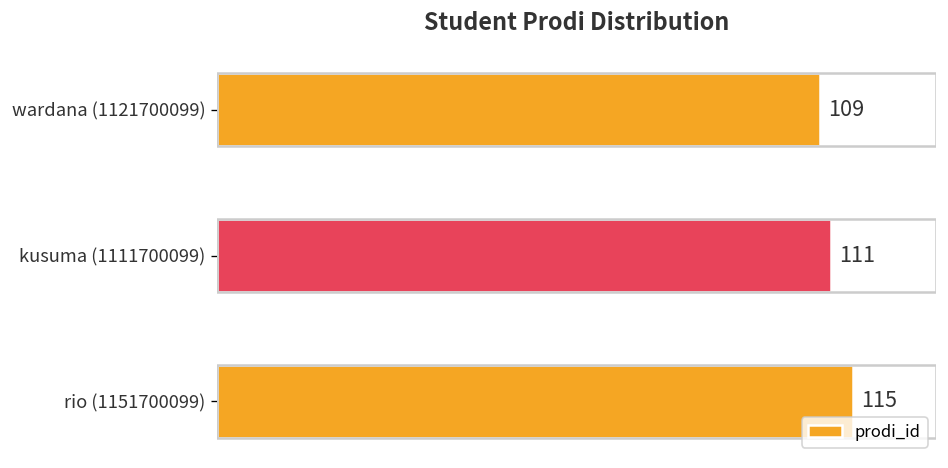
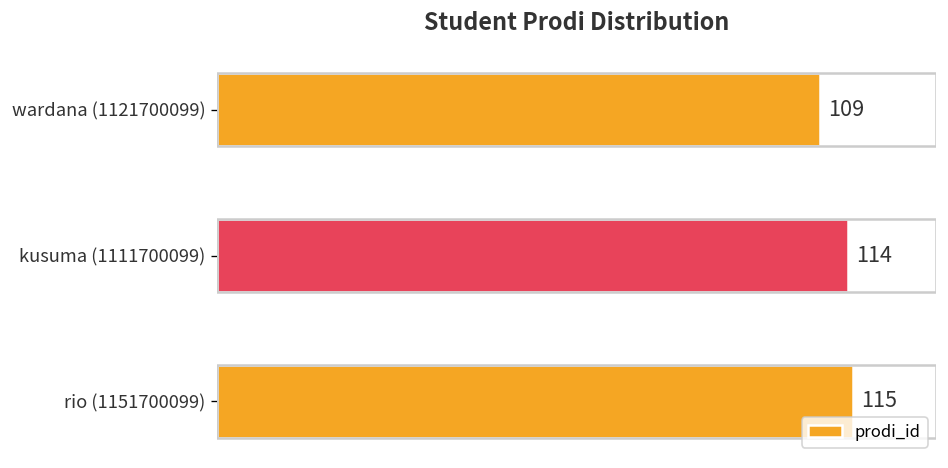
  {
    "wardana (1121700099)": 109,
-   "kusuma (1111700099)": 111,
+   "kusuma (1111700099)": 114,
    "rio (1151700099)": 115
  }
